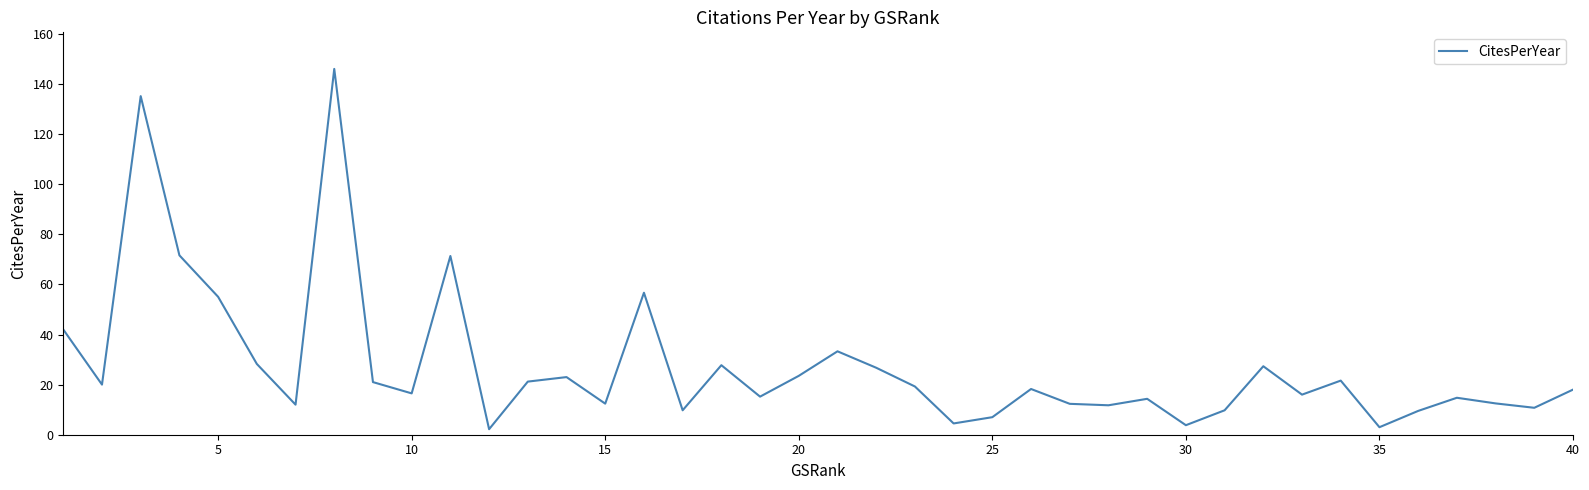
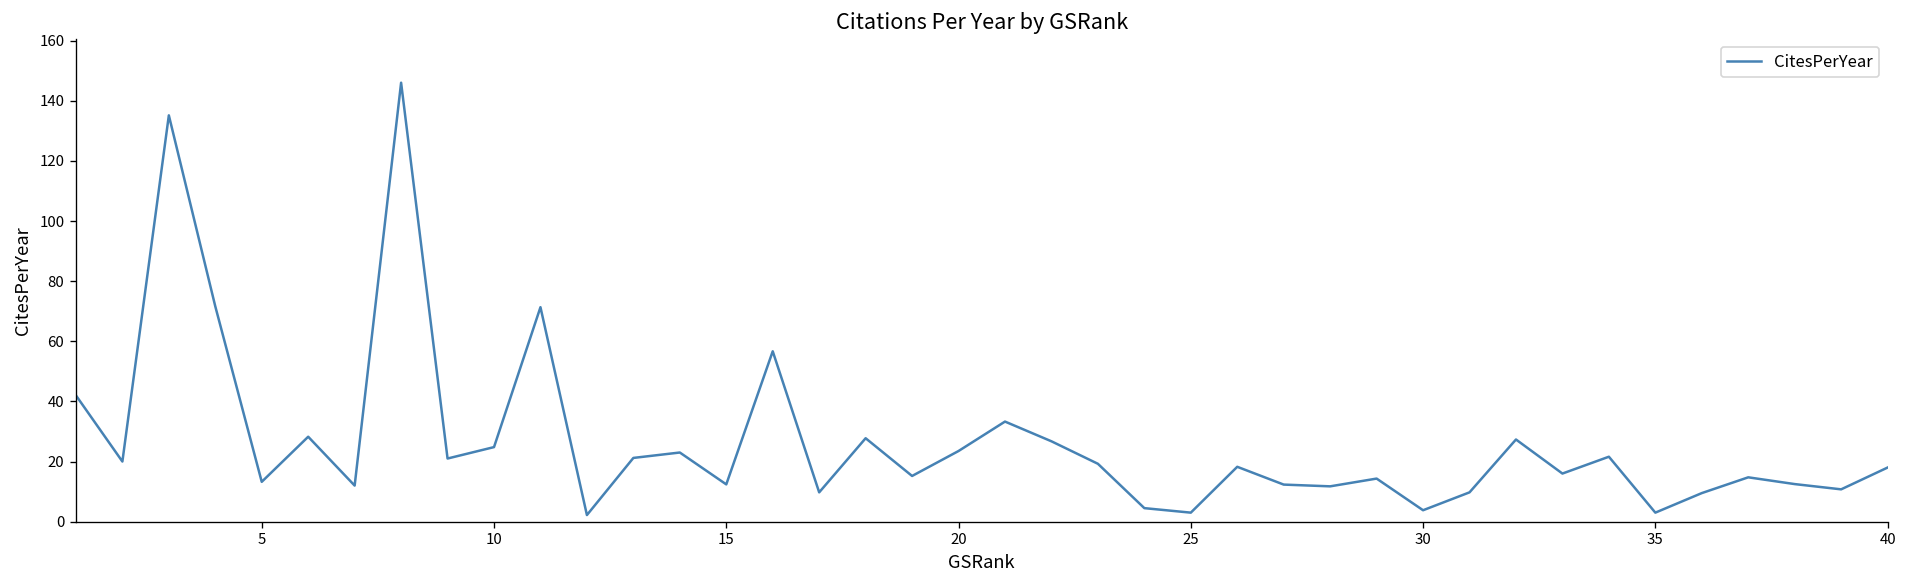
  {
-   "5": 55,
-   "10": 17,
+   "5": 13,
+   "10": 25,
    "15": 12,
    "20": 24,
-   "25": 7,
+   "25": 3,
    "30": 4,
    "35": 3,
    "40": 18
  }
